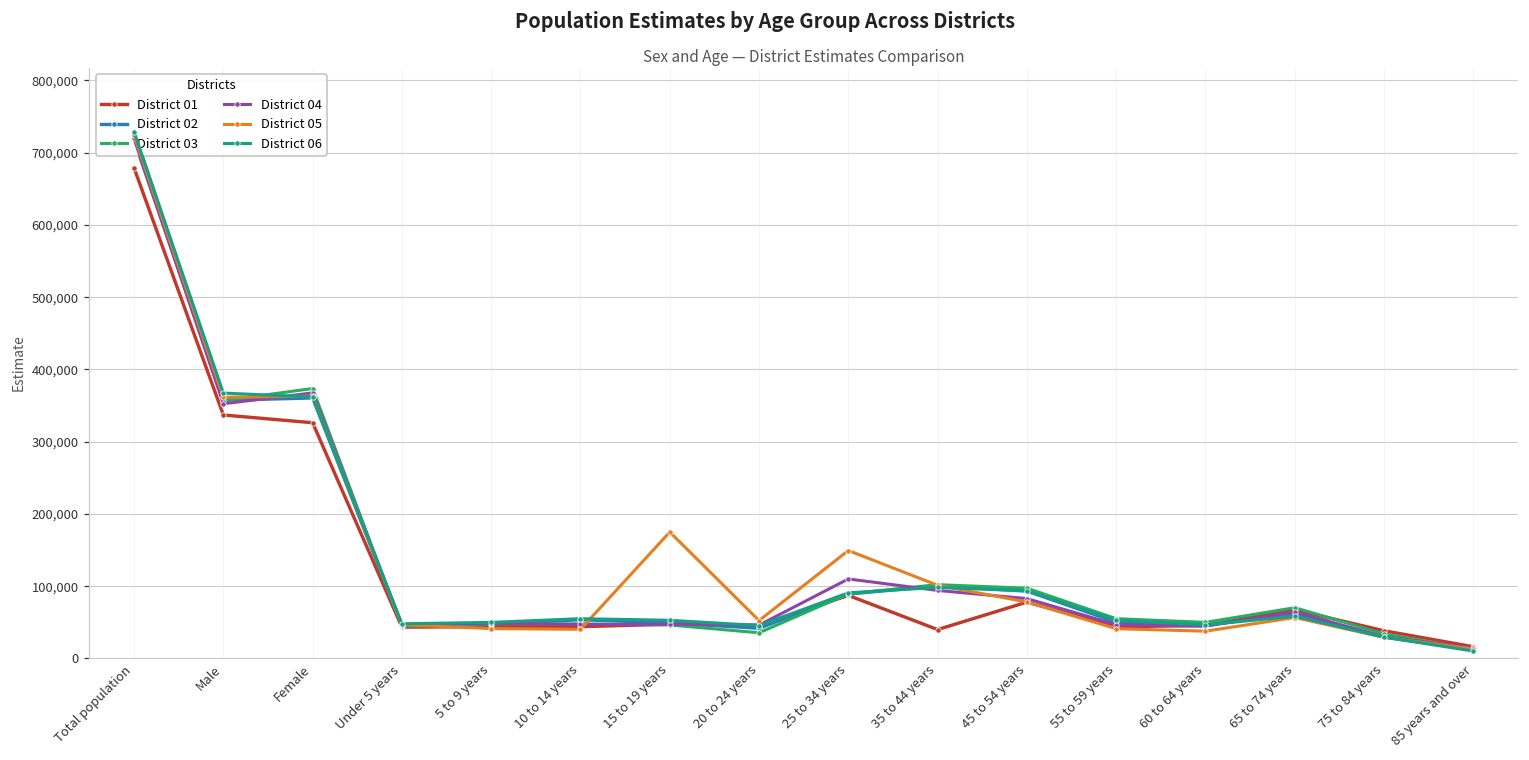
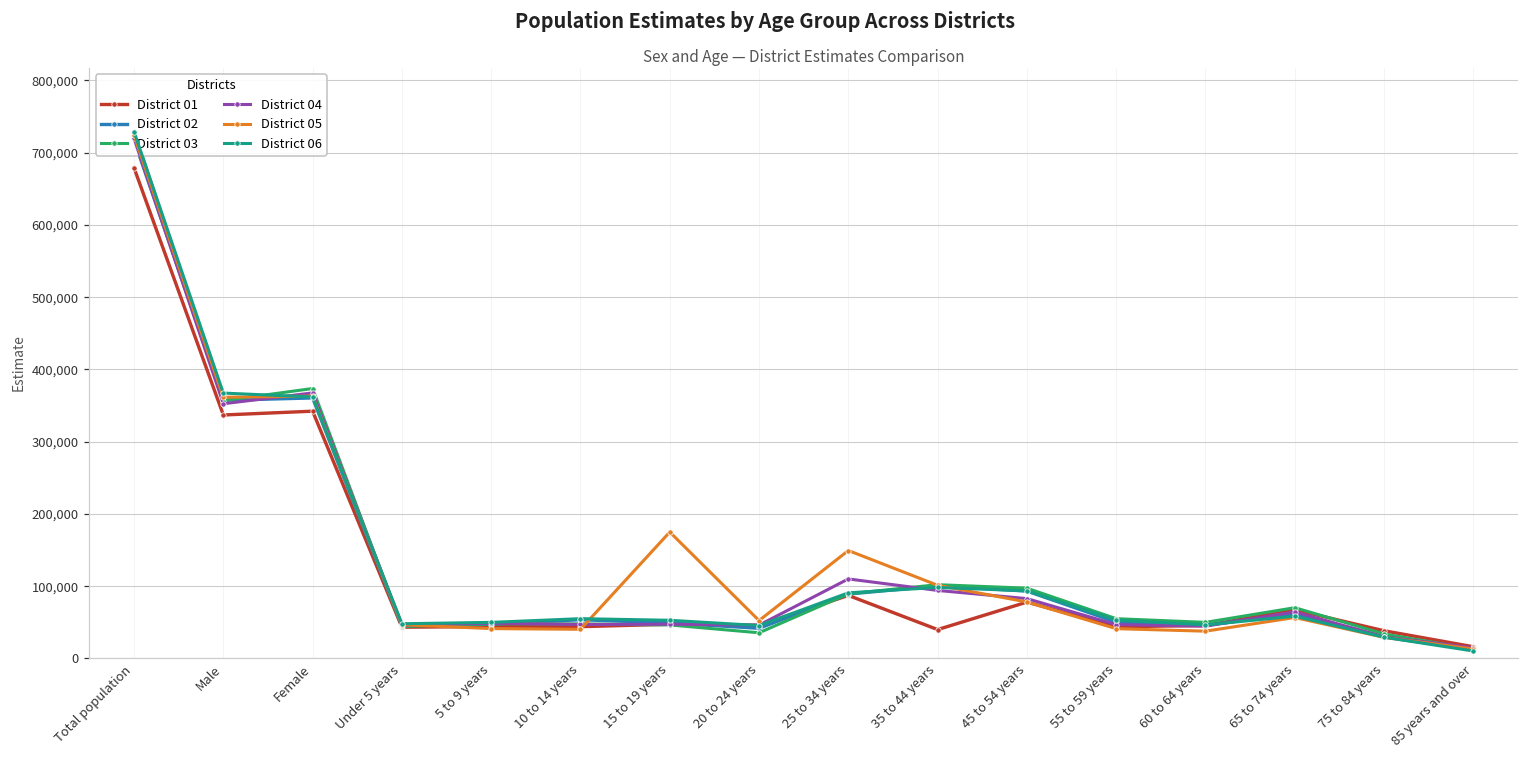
  {
    "District 01": {
      "Total population": "680,000",
      "Male": "340,000",
-     "Female": "330,000",
+     "Female": "340,000",
      "35 to 44 years": "40,000",
      "75 to 84 years": "40,000"
    },
    "District 04": {
      "Male": "350,000",
      "Female": "370,000",
      "25 to 34 years": "110,000",
      "35 to 44 years": "90,000",
      "45 to 54 years": "80,000"
    },
    "District 05": {
      "Male": "360,000",
      "15 to 19 years": "170,000",
      "20 to 24 years": "50,000",
      "25 to 34 years": "150,000",
      "60 to 64 years": "40,000"
    }
  }
